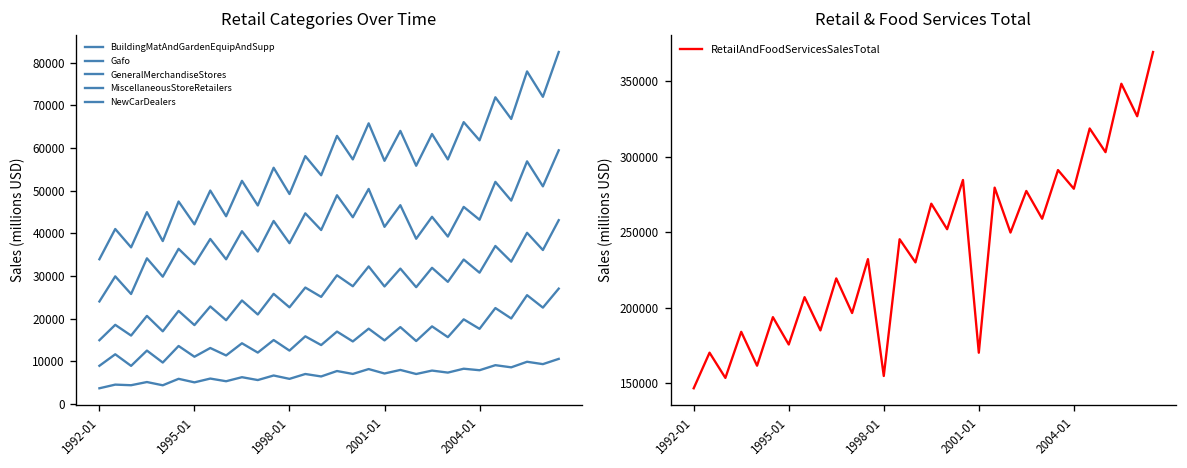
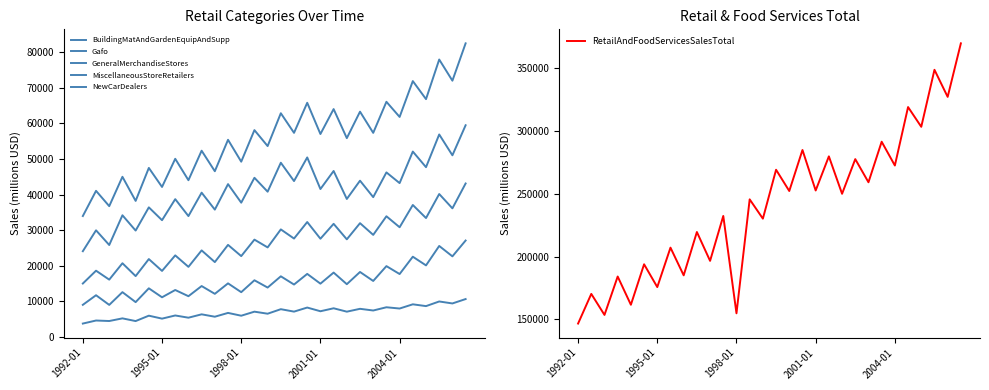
  {
    "Retail & Food Services Total": {
      "1992-01": 147000,
      "1995-01": 176000,
      "1998-01": 155000,
-     "2001-01": 170000,
-     "2004-01": 279000
+     "2001-01": 252000,
+     "2004-01": 272000
    }
  }
